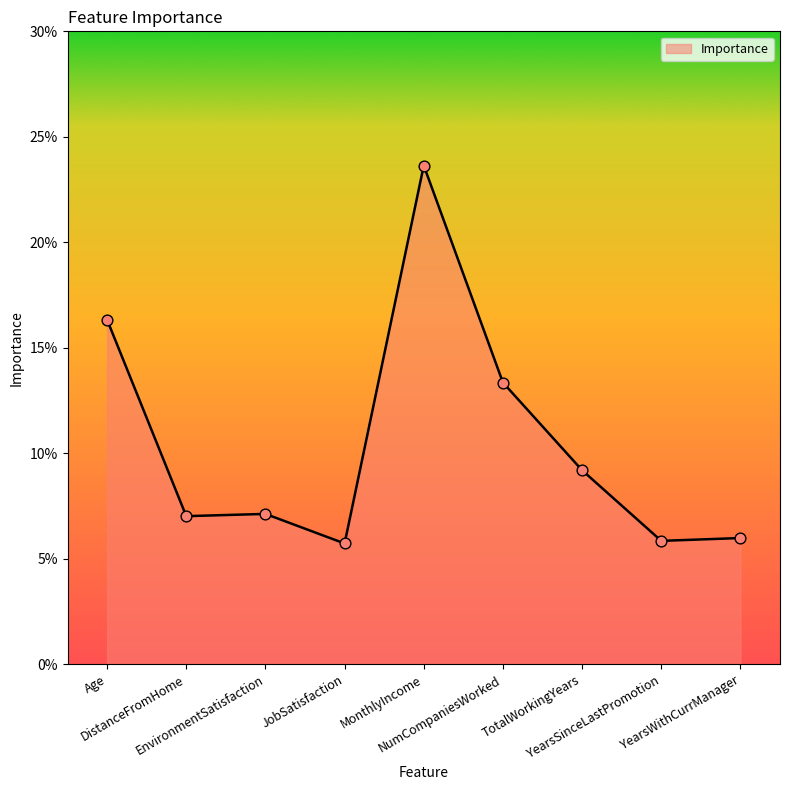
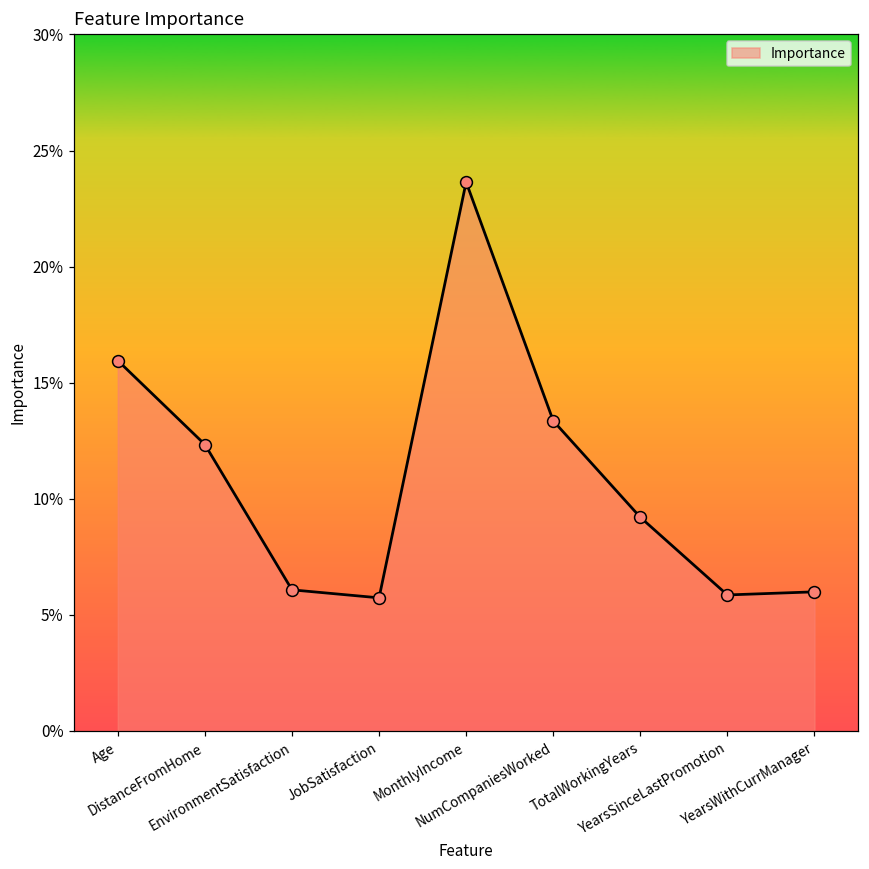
  {
-   "Age": "16.3%",
-   "DistanceFromHome": "7.0%",
-   "EnvironmentSatisfaction": "7.1%",
+   "Age": "16.0%",
+   "DistanceFromHome": "12.3%",
+   "EnvironmentSatisfaction": "6.1%",
    "JobSatisfaction": "5.7%",
    "MonthlyIncome": "23.6%",
    "NumCompaniesWorked": "13.4%",
    "TotalWorkingYears": "9.2%",
    "YearsSinceLastPromotion": "5.9%",
    "YearsWithCurrManager": "6.0%"
  }
